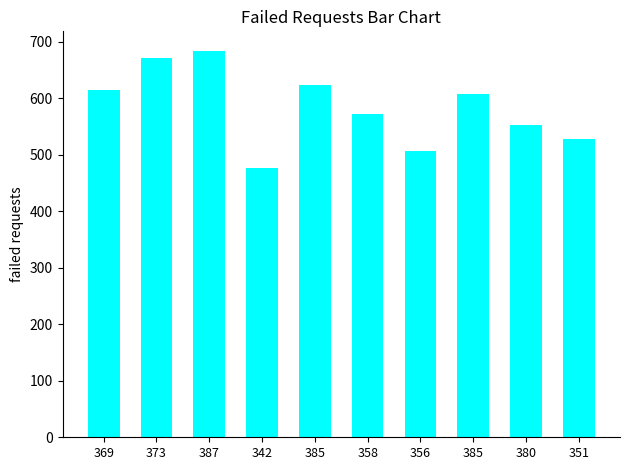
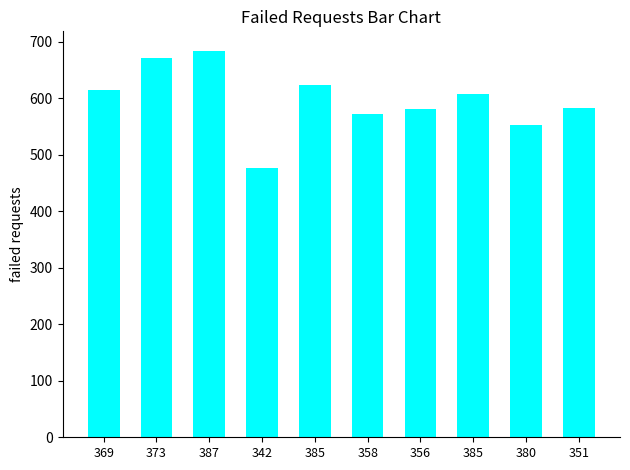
  {
    "369": 610,
    "373": 670,
    "387": 680,
    "342": 480,
    "358": 570,
-   "356": 510,
+   "356": 580,
    "380": 550,
-   "351": 530
+   "351": 580
  }
